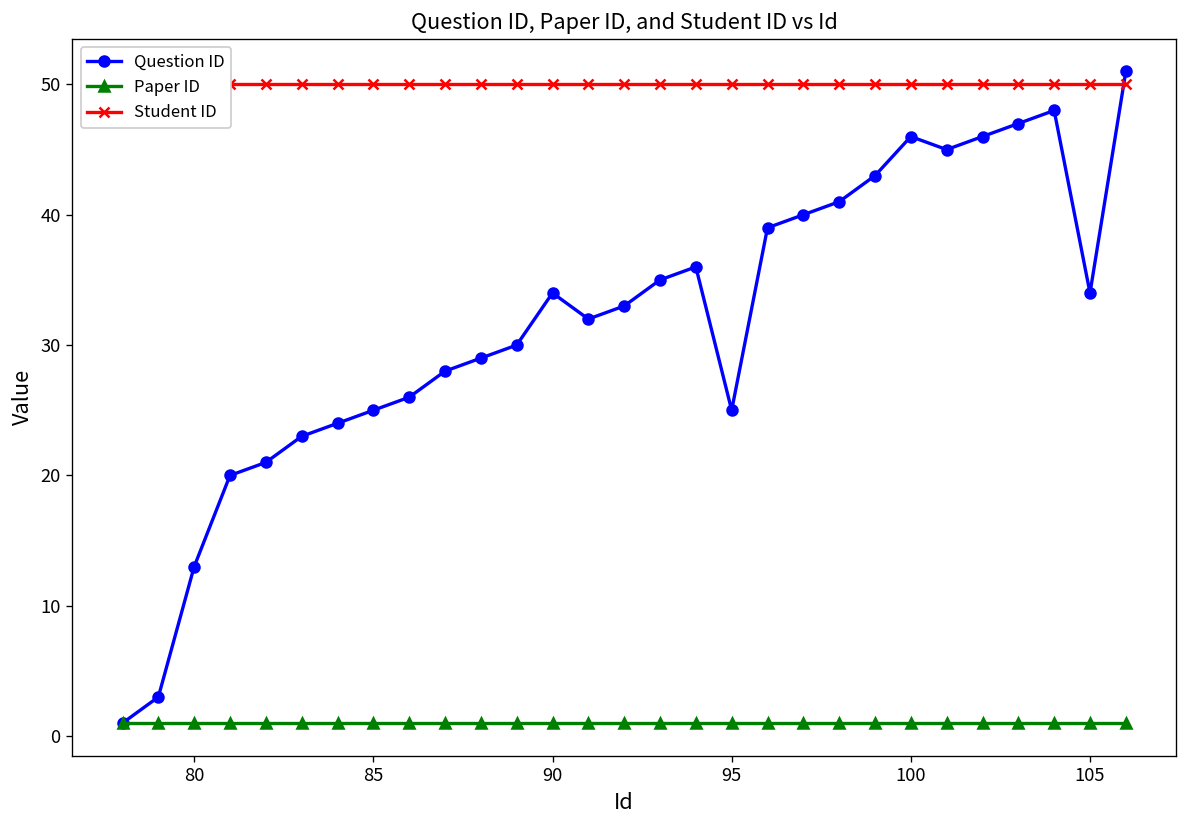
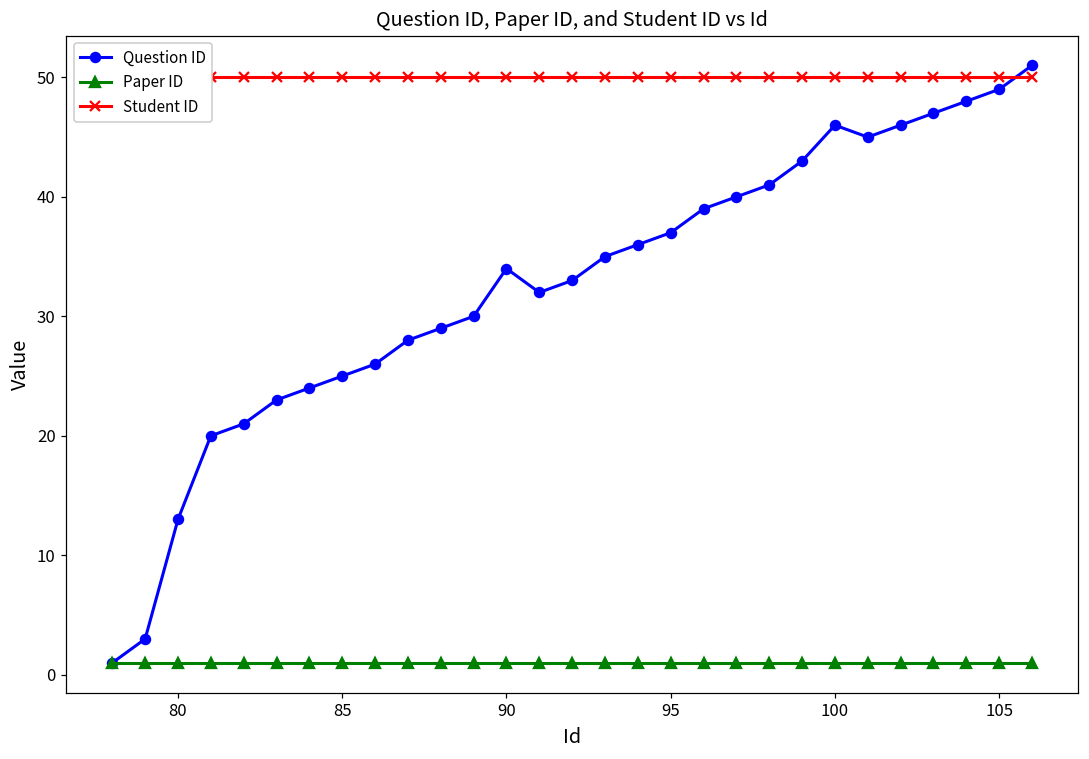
  {
    "Question ID": {
      "80": 13,
      "85": 25,
      "90": 34,
-     "95": 25,
+     "95": 37,
      "100": 46,
-     "105": 34
+     "105": 49
    },
    "Paper ID": {
      "80": 1,
      "85": 1,
      "90": 1,
      "95": 1,
      "100": 1,
      "105": 1
    },
    "Student ID": {
      "85": 50,
      "90": 50,
      "95": 50,
      "100": 50,
      "105": 50
    }
  }
